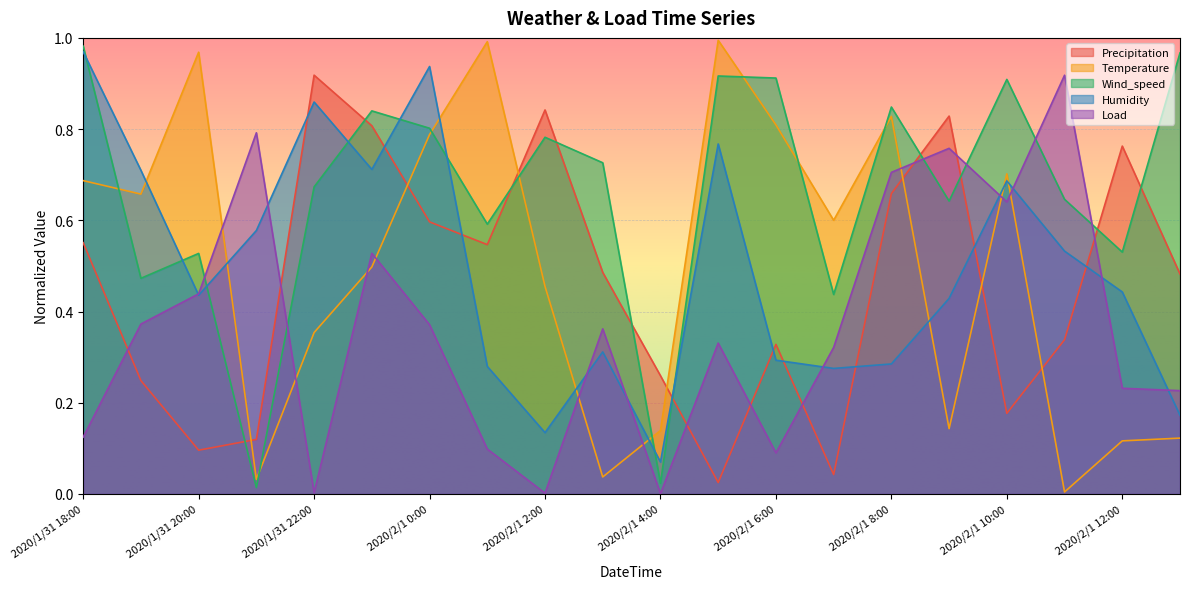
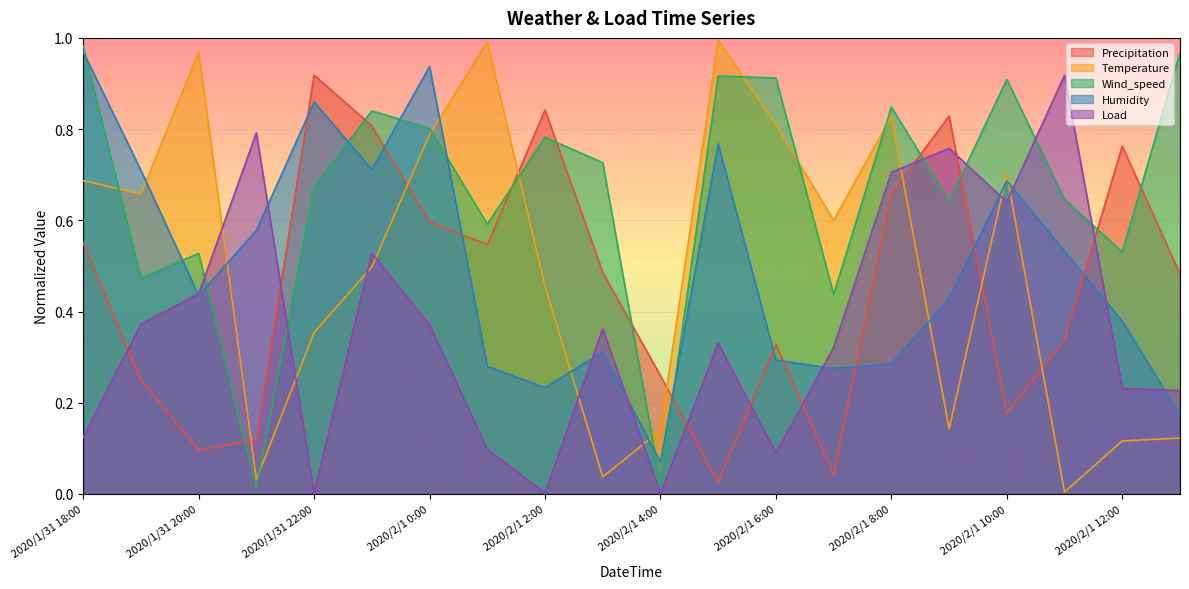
  {
    "Precipitation": {
      "2020/1/31 18:00": 0.55,
      "2020/1/31 20:00": 0.10,
      "2020/1/31 22:00": 0.92,
      "2020/2/1 0:00": 0.60,
      "2020/2/1 2:00": 0.84,
      "2020/2/1 4:00": 0.26,
      "2020/2/1 6:00": 0.33,
      "2020/2/1 8:00": 0.66,
      "2020/2/1 10:00": 0.18,
      "2020/2/1 12:00": 0.76
    },
    "Temperature": {
      "2020/1/31 18:00": 0.69,
      "2020/1/31 20:00": 0.97,
      "2020/1/31 22:00": 0.35,
      "2020/2/1 0:00": 0.79,
      "2020/2/1 2:00": 0.46,
      "2020/2/1 4:00": 0.14,
      "2020/2/1 6:00": 0.81,
      "2020/2/1 8:00": 0.83,
      "2020/2/1 10:00": 0.70,
      "2020/2/1 12:00": 0.12
    },
    "Wind_speed": {
      "2020/1/31 18:00": 0.98,
      "2020/1/31 20:00": 0.53,
      "2020/1/31 22:00": 0.67,
      "2020/2/1 0:00": 0.80,
      "2020/2/1 2:00": 0.78,
      "2020/2/1 4:00": 0.02,
      "2020/2/1 6:00": 0.91,
      "2020/2/1 8:00": 0.85,
      "2020/2/1 10:00": 0.91,
      "2020/2/1 12:00": 0.53
    },
    "Humidity": {
      "2020/1/31 18:00": 0.97,
      "2020/1/31 22:00": 0.86,
      "2020/2/1 0:00": 0.94,
-     "2020/2/1 2:00": 0.13,
+     "2020/2/1 2:00": 0.23,
      "2020/2/1 4:00": 0.07,
      "2020/2/1 6:00": 0.29,
      "2020/2/1 8:00": 0.29,
      "2020/2/1 10:00": 0.69,
-     "2020/2/1 12:00": 0.44
+     "2020/2/1 12:00": 0.38
    },
    "Load": {
      "2020/1/31 18:00": 0.12,
      "2020/1/31 22:00": 0.00,
      "2020/2/1 0:00": 0.37,
      "2020/2/1 2:00": 0.00,
      "2020/2/1 4:00": 0.00,
      "2020/2/1 6:00": 0.09,
      "2020/2/1 8:00": 0.71,
      "2020/2/1 10:00": 0.64,
      "2020/2/1 12:00": 0.23
    }
  }
